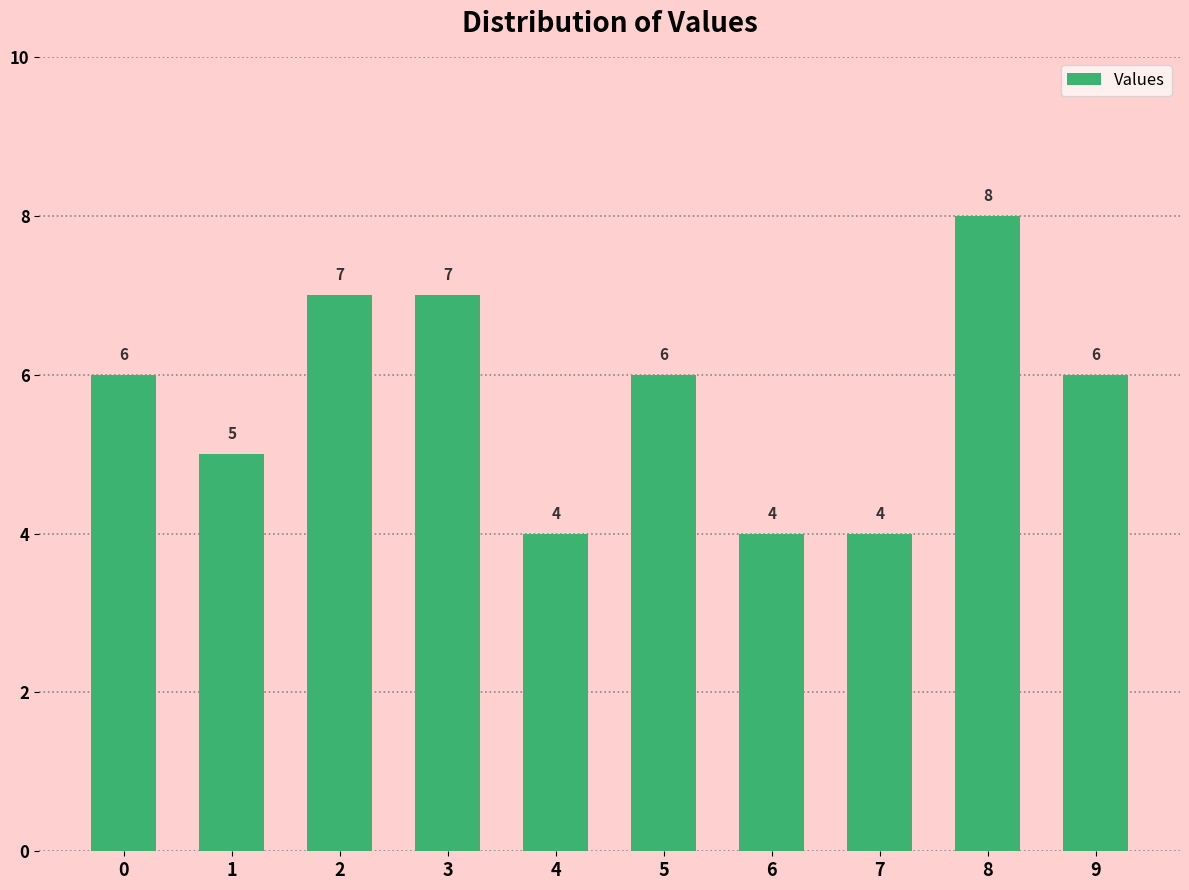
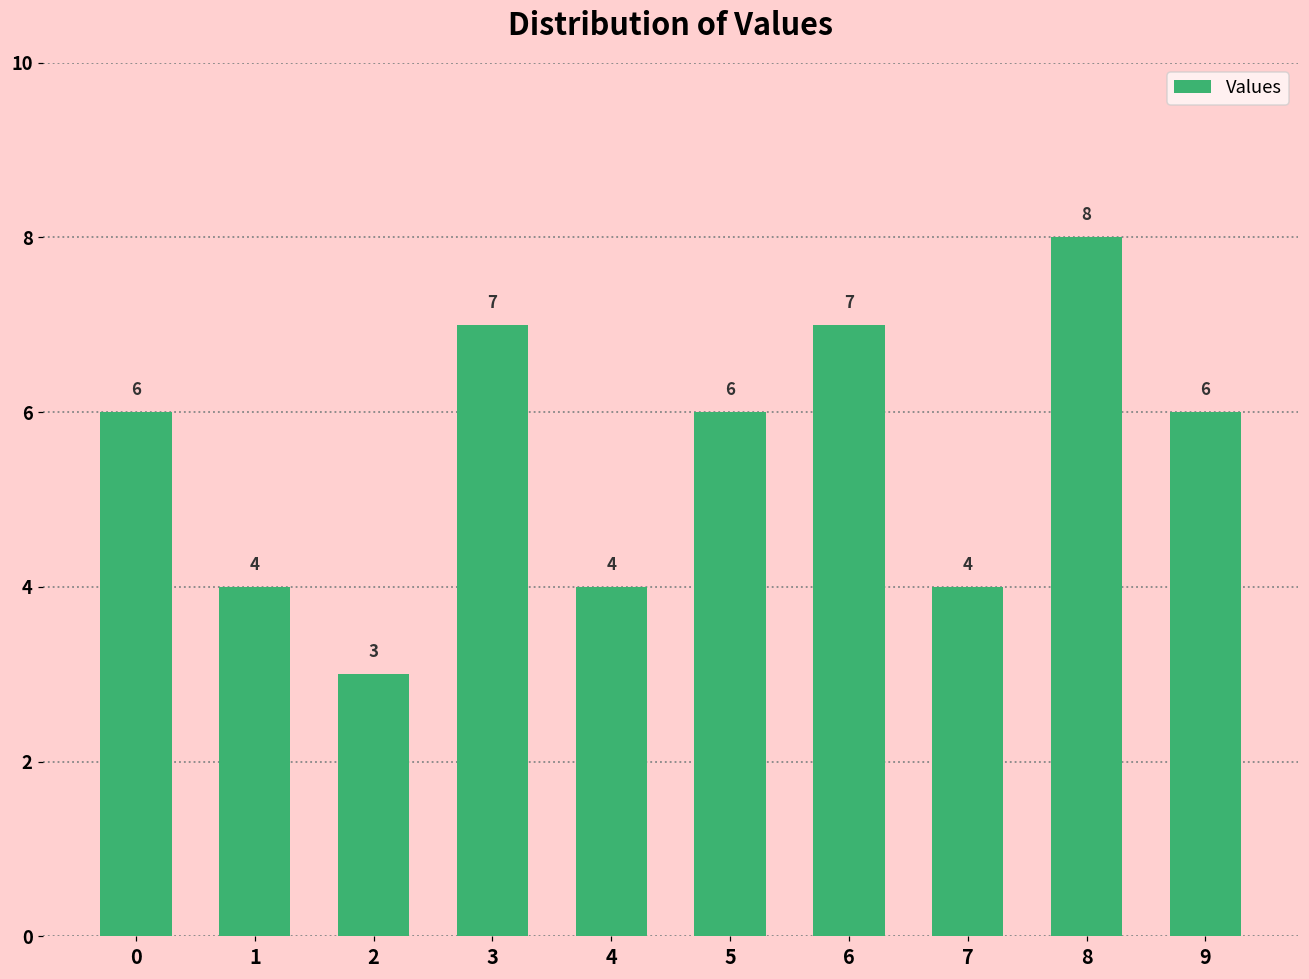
  {
    "0": 6,
-   "1": 5,
-   "2": 7,
+   "1": 4,
+   "2": 3,
    "3": 7,
    "4": 4,
    "5": 6,
-   "6": 4,
+   "6": 7,
    "7": 4,
    "8": 8,
    "9": 6
  }
